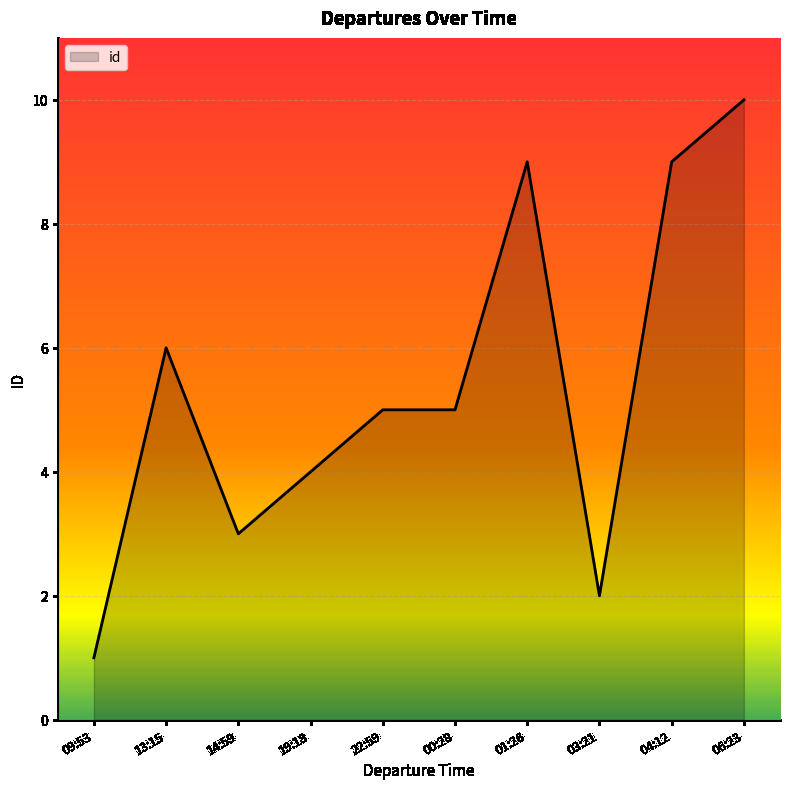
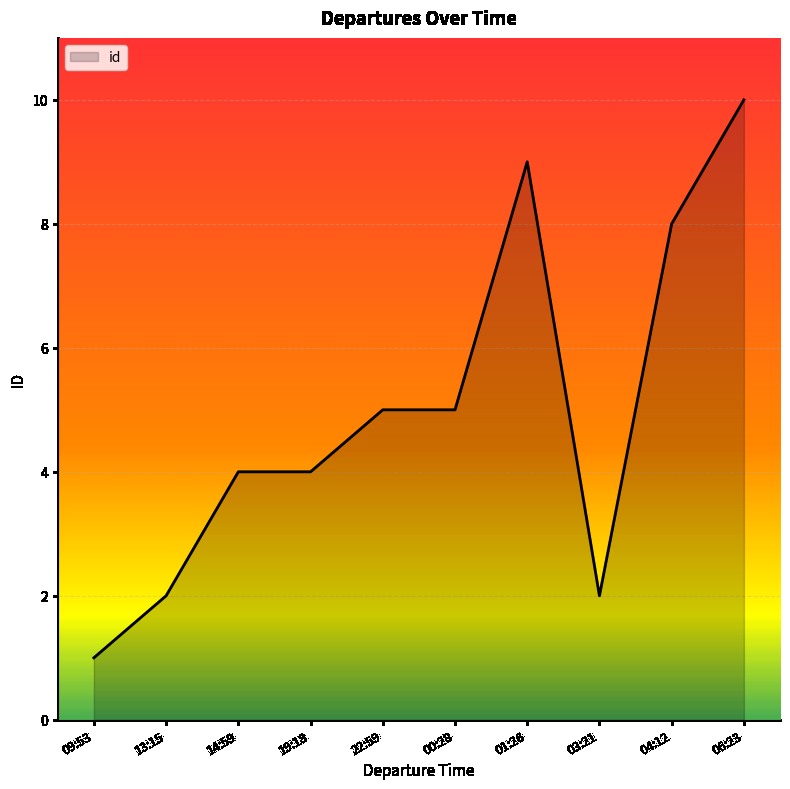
  {
    "09:53": 1,
-   "13:15": 6,
-   "14:59": 3,
+   "13:15": 2,
+   "14:59": 4,
    "19:18": 4,
    "22:59": 5,
    "00:28": 5,
    "01:26": 9,
    "03:21": 2,
-   "04:12": 9,
+   "04:12": 8,
    "06:23": 10
  }
